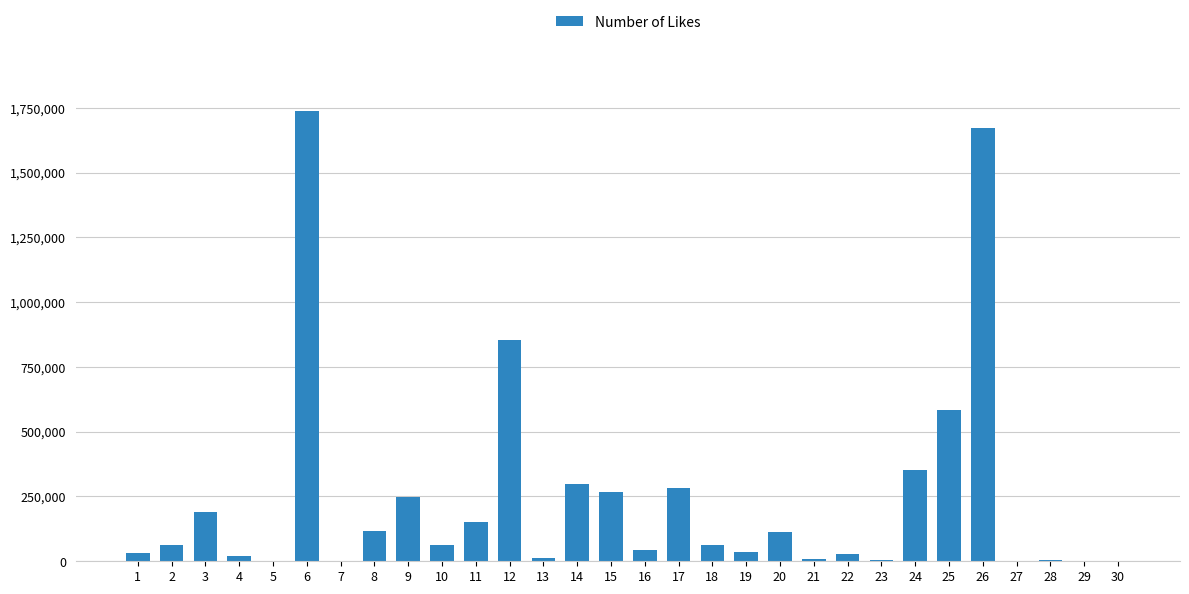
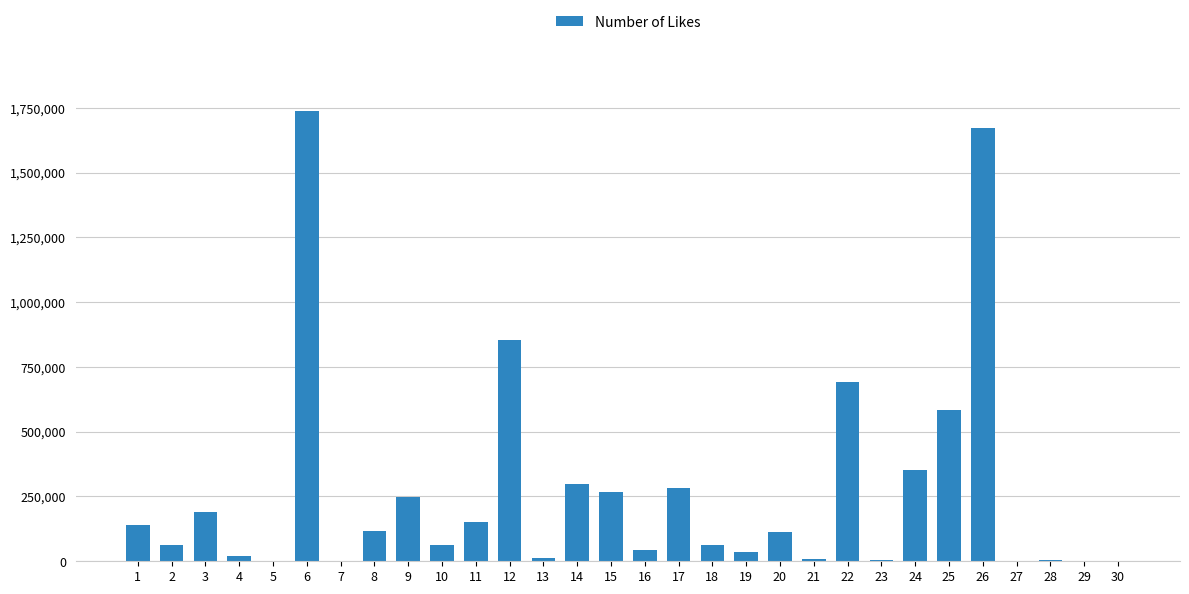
  {
-   "1": "30,000",
+   "1": "140,000",
    "2": "60,000",
    "3": "190,000",
    "4": "20,000",
    "6": "1,740,000",
    "8": "120,000",
    "9": "250,000",
    "10": "60,000",
    "11": "150,000",
    "12": "860,000",
    "13": "10,000",
    "14": "300,000",
    "15": "270,000",
    "16": "40,000",
    "17": "280,000",
    "18": "60,000",
    "19": "40,000",
    "20": "110,000",
    "21": "10,000",
-   "22": "30,000",
+   "22": "690,000",
    "24": "350,000",
    "25": "580,000",
    "26": "1,670,000"
  }
